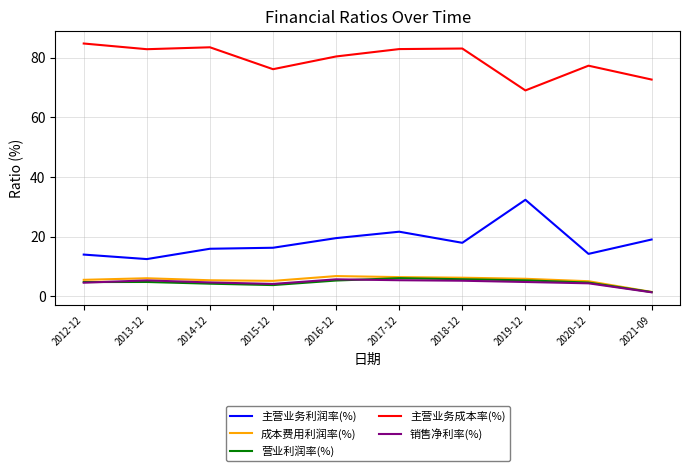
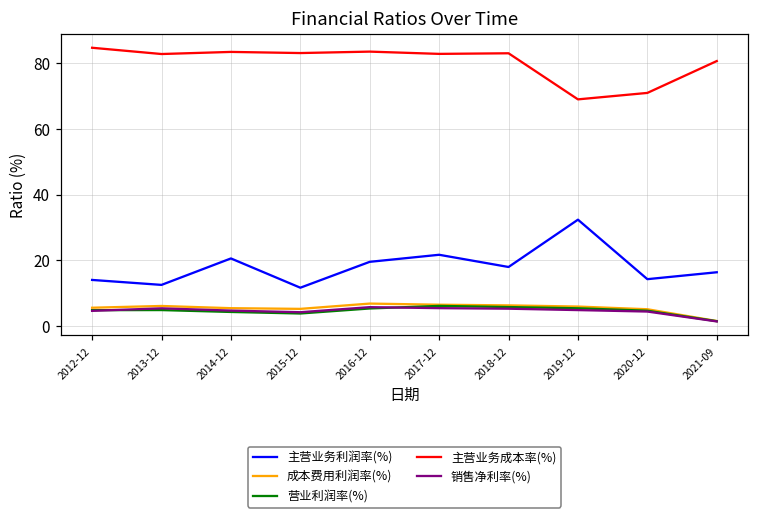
  {
    "主营业务利润率(%)": {
      "2012-12": 14,
      "2013-12": 12,
-     "2014-12": 16,
-     "2015-12": 16,
+     "2014-12": 21,
+     "2015-12": 12,
      "2016-12": 20,
      "2017-12": 22,
      "2018-12": 18,
      "2019-12": 32,
      "2020-12": 14,
-     "2021-09": 19
+     "2021-09": 16
    },
    "成本费用利润率(%)": {
      "2015-12": 5,
      "2016-12": 7
    },
    "主营业务成本率(%)": {
      "2012-12": 85,
      "2013-12": 83,
      "2014-12": 83,
-     "2015-12": 76,
-     "2016-12": 80,
+     "2015-12": 83,
+     "2016-12": 84,
      "2017-12": 83,
      "2018-12": 83,
      "2019-12": 69,
-     "2020-12": 77,
-     "2021-09": 73
+     "2020-12": 71,
+     "2021-09": 81
    }
  }
